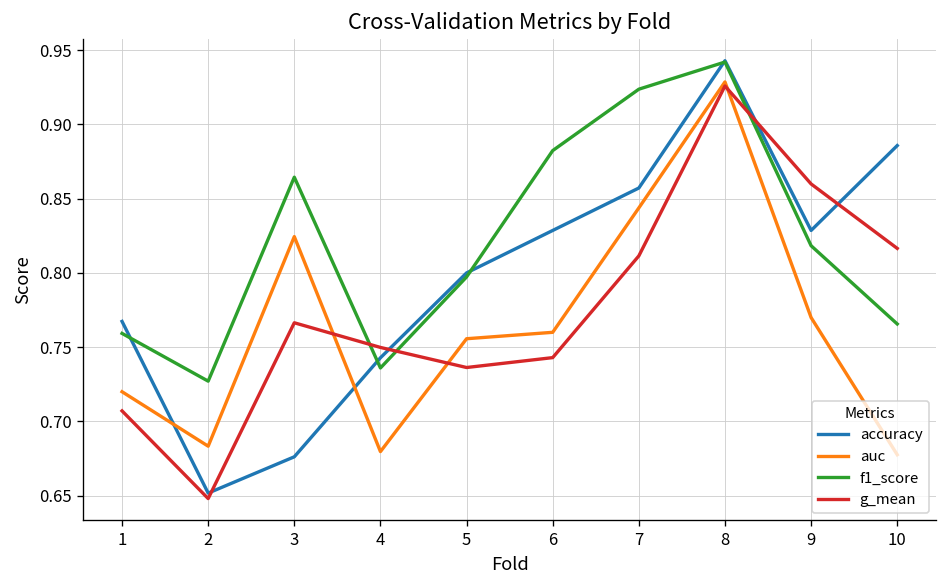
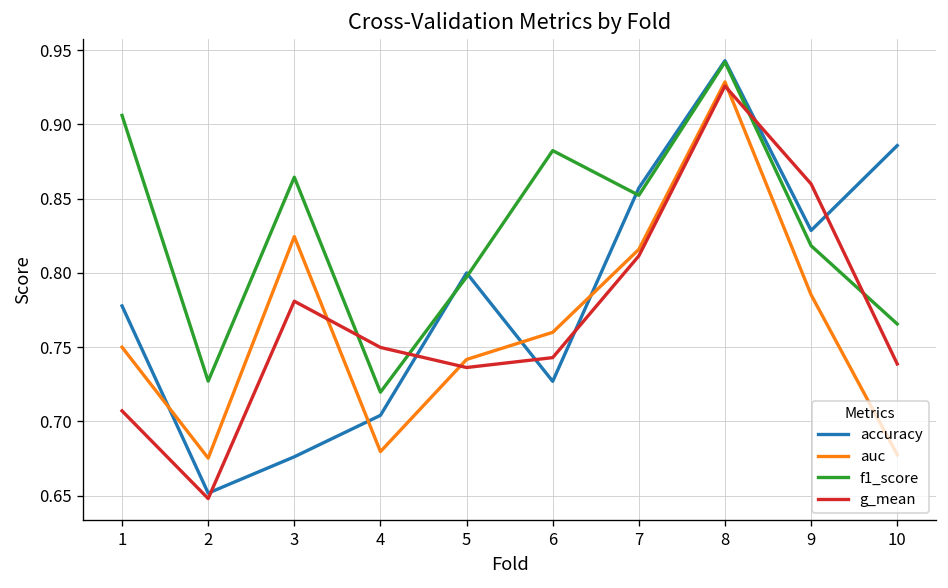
  {
    "accuracy": {
-     "1": 0.767,
+     "1": 0.778,
      "2": 0.652,
      "3": 0.676,
-     "4": 0.743,
+     "4": 0.704,
      "5": 0.800,
-     "6": 0.829,
+     "6": 0.727,
      "7": 0.857,
      "9": 0.829,
      "10": 0.886
    },
    "auc": {
-     "1": 0.72,
-     "2": 0.683,
+     "1": 0.75,
+     "2": 0.675,
      "3": 0.824,
      "4": 0.680,
-     "5": 0.756,
+     "5": 0.742,
      "6": 0.760,
-     "7": 0.844,
+     "7": 0.816,
      "8": 0.929,
-     "9": 0.770
+     "9": 0.785
    },
    "f1_score": {
-     "1": 0.759,
+     "1": 0.906,
      "2": 0.727,
      "3": 0.864,
-     "4": 0.736,
+     "4": 0.720,
      "5": 0.797,
      "6": 0.882,
-     "7": 0.924,
+     "7": 0.852,
      "9": 0.818,
      "10": 0.766
    },
    "g_mean": {
      "1": 0.707,
      "2": 0.648,
-     "3": 0.766,
+     "3": 0.781,
      "4": 0.750,
      "5": 0.736,
      "6": 0.743,
      "7": 0.811,
      "8": 0.926,
      "9": 0.860,
-     "10": 0.816
+     "10": 0.739
    }
  }
